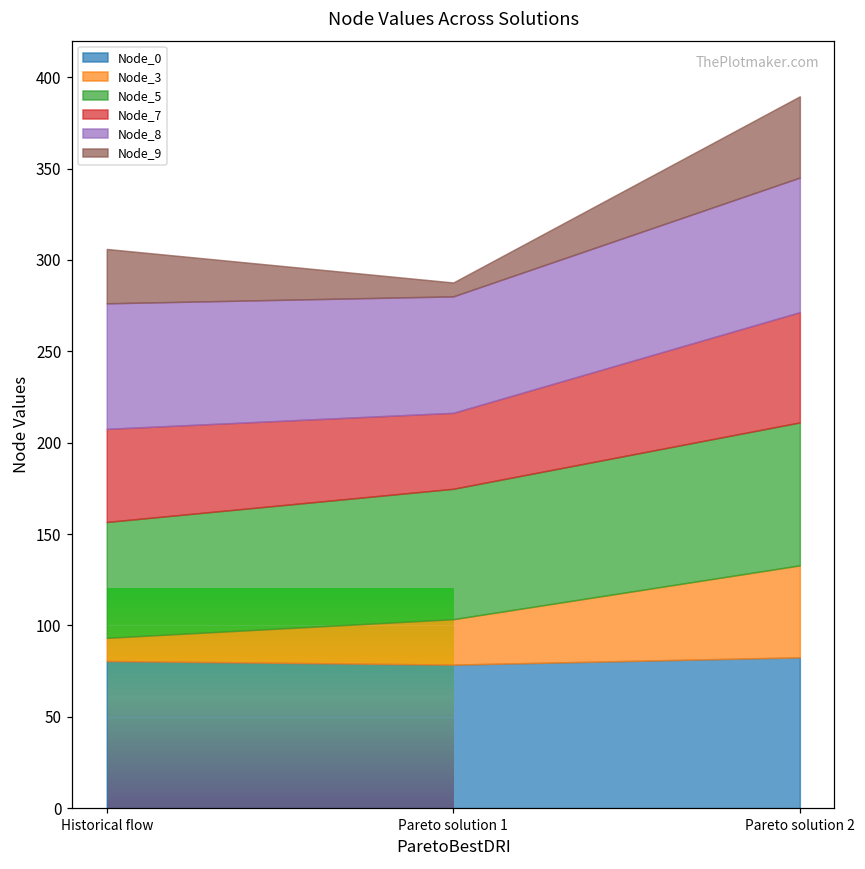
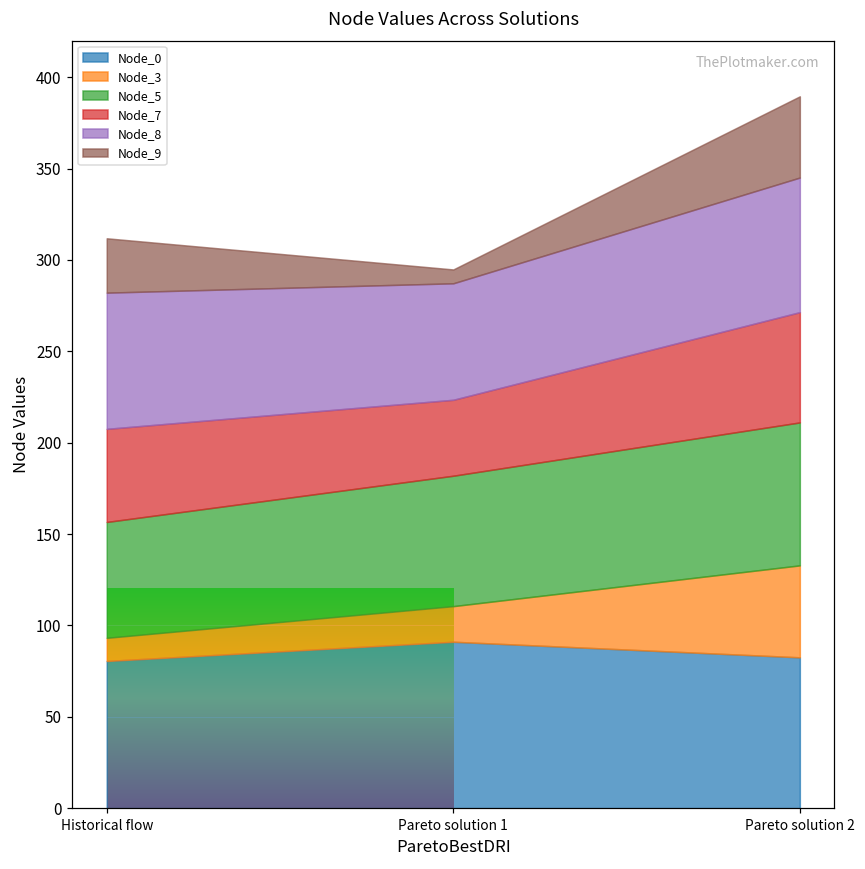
  {
    "Node_0": {
      "Historical flow": 81,
-     "Pareto solution 1": 79,
+     "Pareto solution 1": 91,
      "Pareto solution 2": 83
    },
    "Node_3": {
      "Historical flow": 13,
-     "Pareto solution 1": 25,
+     "Pareto solution 1": 19,
      "Pareto solution 2": 50
    },
    "Node_5": {
      "Historical flow": 63,
      "Pareto solution 1": 71,
      "Pareto solution 2": 78
    },
    "Node_7": {
      "Historical flow": 51,
      "Pareto solution 1": 42,
      "Pareto solution 2": 60
    },
    "Node_8": {
-     "Historical flow": 69,
+     "Historical flow": 75,
      "Pareto solution 1": 64,
      "Pareto solution 2": 74
    },
    "Node_9": {
      "Historical flow": 30,
      "Pareto solution 1": 8,
      "Pareto solution 2": 44
    }
  }
